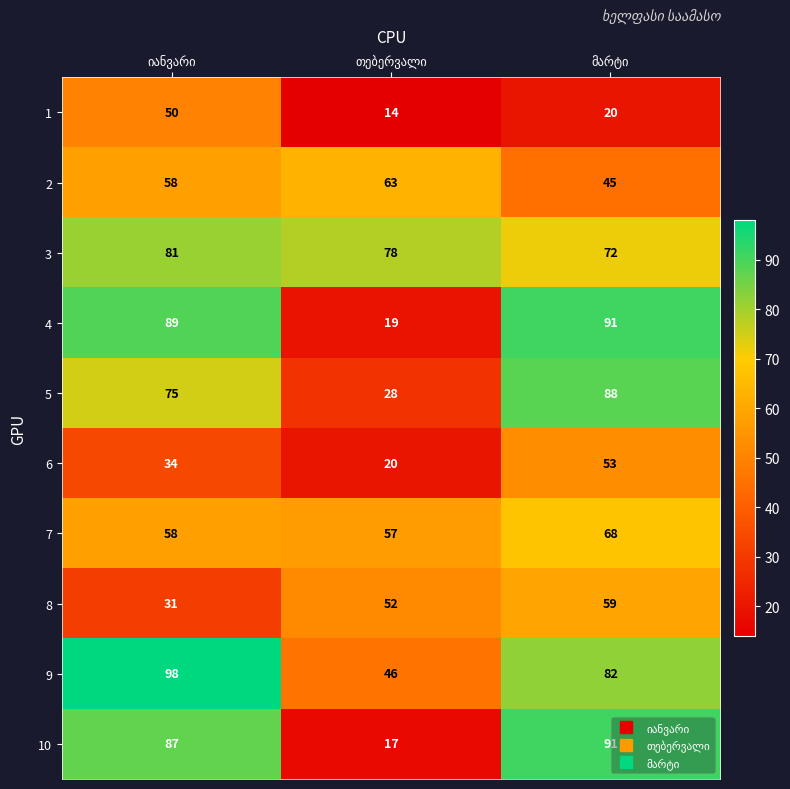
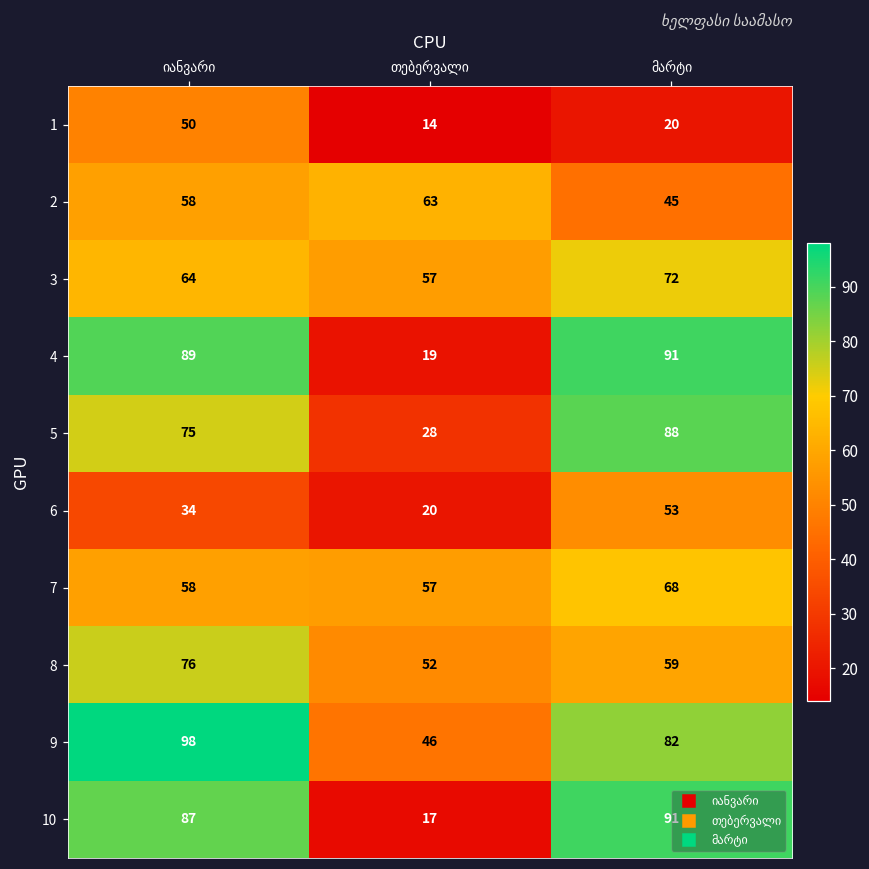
  {
    "1": {
      "იანვარი": 50,
      "თებერვალი": 14,
      "მარტი": 20
    },
    "2": {
      "იანვარი": 58,
      "თებერვალი": 63,
      "მარტი": 45
    },
    "3": {
-     "იანვარი": 81,
-     "თებერვალი": 78,
+     "იანვარი": 64,
+     "თებერვალი": 57,
      "მარტი": 72
    },
    "4": {
      "იანვარი": 89,
      "თებერვალი": 19,
      "მარტი": 91
    },
    "5": {
      "იანვარი": 75,
      "თებერვალი": 28,
      "მარტი": 88
    },
    "6": {
      "იანვარი": 34,
      "თებერვალი": 20,
      "მარტი": 53
    },
    "7": {
      "იანვარი": 58,
      "თებერვალი": 57,
      "მარტი": 68
    },
    "8": {
-     "იანვარი": 31,
+     "იანვარი": 76,
      "თებერვალი": 52,
      "მარტი": 59
    },
    "9": {
      "იანვარი": 98,
      "თებერვალი": 46,
      "მარტი": 82
    },
    "10": {
      "იანვარი": 87,
      "თებერვალი": 17
    }
  }
